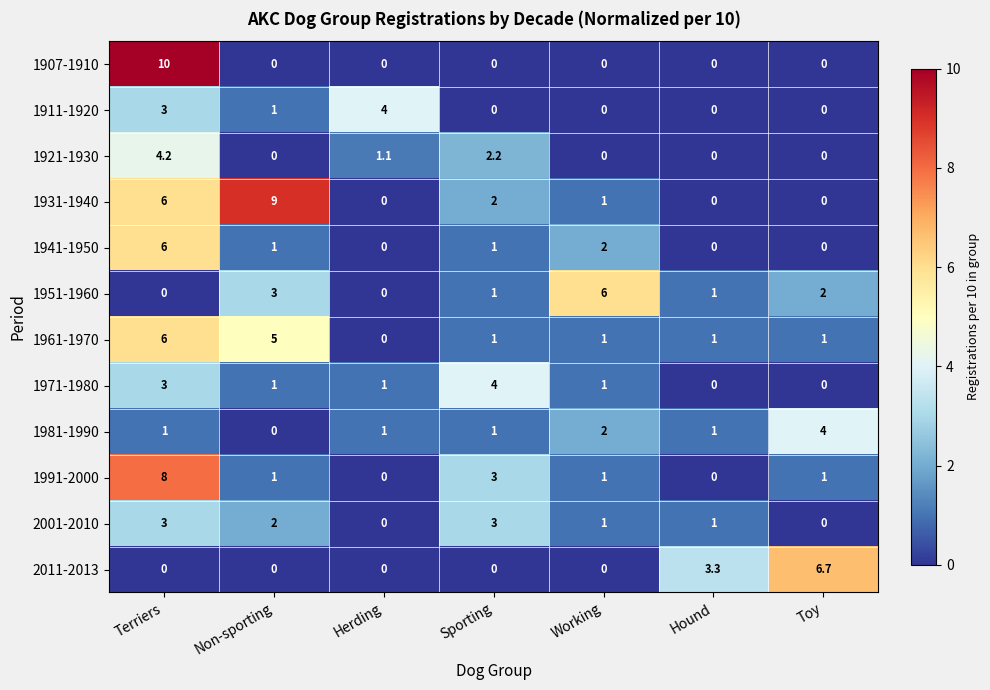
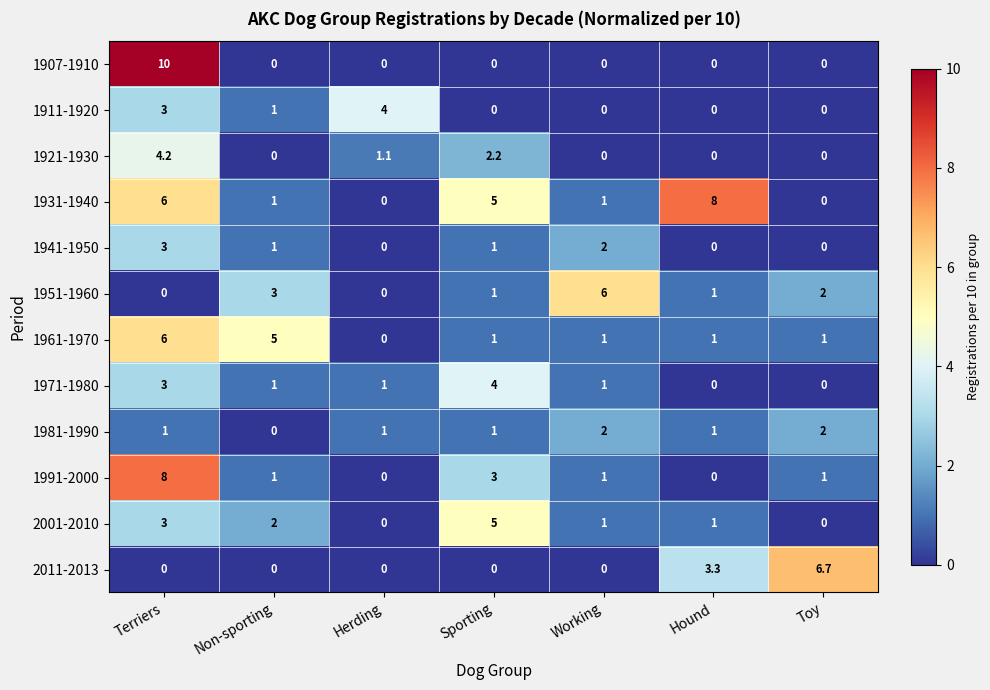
  {
    "1907-1910": {
      "Terriers": 10,
      "Non-sporting": 0,
      "Herding": 0,
      "Sporting": 0,
      "Working": 0,
      "Hound": 0,
      "Toy": 0
    },
    "1911-1920": {
      "Terriers": 3,
      "Non-sporting": 1,
      "Herding": 4,
      "Sporting": 0,
      "Working": 0,
      "Hound": 0,
      "Toy": 0
    },
    "1921-1930": {
      "Terriers": 4.2,
      "Non-sporting": 0,
      "Herding": 1.1,
      "Sporting": 2.2,
      "Working": 0,
      "Hound": 0,
      "Toy": 0
    },
    "1931-1940": {
      "Terriers": 6,
-     "Non-sporting": 9,
+     "Non-sporting": 1,
      "Herding": 0,
-     "Sporting": 2,
+     "Sporting": 5,
      "Working": 1,
-     "Hound": 0,
+     "Hound": 8,
      "Toy": 0
    },
    "1941-1950": {
-     "Terriers": 6,
+     "Terriers": 3,
      "Non-sporting": 1,
      "Herding": 0,
      "Sporting": 1,
      "Working": 2,
      "Hound": 0,
      "Toy": 0
    },
    "1951-1960": {
      "Terriers": 0,
      "Non-sporting": 3,
      "Herding": 0,
      "Sporting": 1,
      "Working": 6,
      "Hound": 1,
      "Toy": 2
    },
    "1961-1970": {
      "Terriers": 6,
      "Non-sporting": 5,
      "Herding": 0,
      "Sporting": 1,
      "Working": 1,
      "Hound": 1,
      "Toy": 1
    },
    "1971-1980": {
      "Terriers": 3,
      "Non-sporting": 1,
      "Herding": 1,
      "Sporting": 4,
      "Working": 1,
      "Hound": 0,
      "Toy": 0
    },
    "1981-1990": {
      "Terriers": 1,
      "Non-sporting": 0,
      "Herding": 1,
      "Sporting": 1,
      "Working": 2,
      "Hound": 1,
-     "Toy": 4
+     "Toy": 2
    },
    "1991-2000": {
      "Terriers": 8,
      "Non-sporting": 1,
      "Herding": 0,
      "Sporting": 3,
      "Working": 1,
      "Hound": 0,
      "Toy": 1
    },
    "2001-2010": {
      "Terriers": 3,
      "Non-sporting": 2,
      "Herding": 0,
-     "Sporting": 3,
+     "Sporting": 5,
      "Working": 1,
      "Hound": 1,
      "Toy": 0
    },
    "2011-2013": {
      "Terriers": 0,
      "Non-sporting": 0,
      "Herding": 0,
      "Sporting": 0,
      "Working": 0,
      "Hound": 3.3,
      "Toy": 6.7
    }
  }
